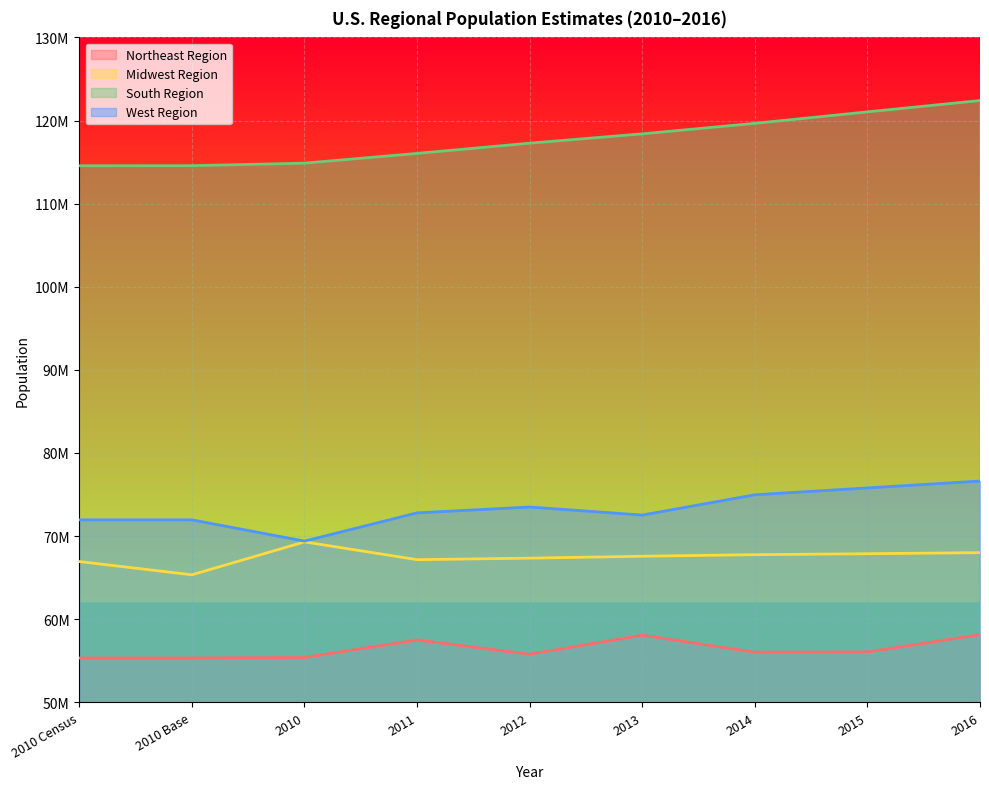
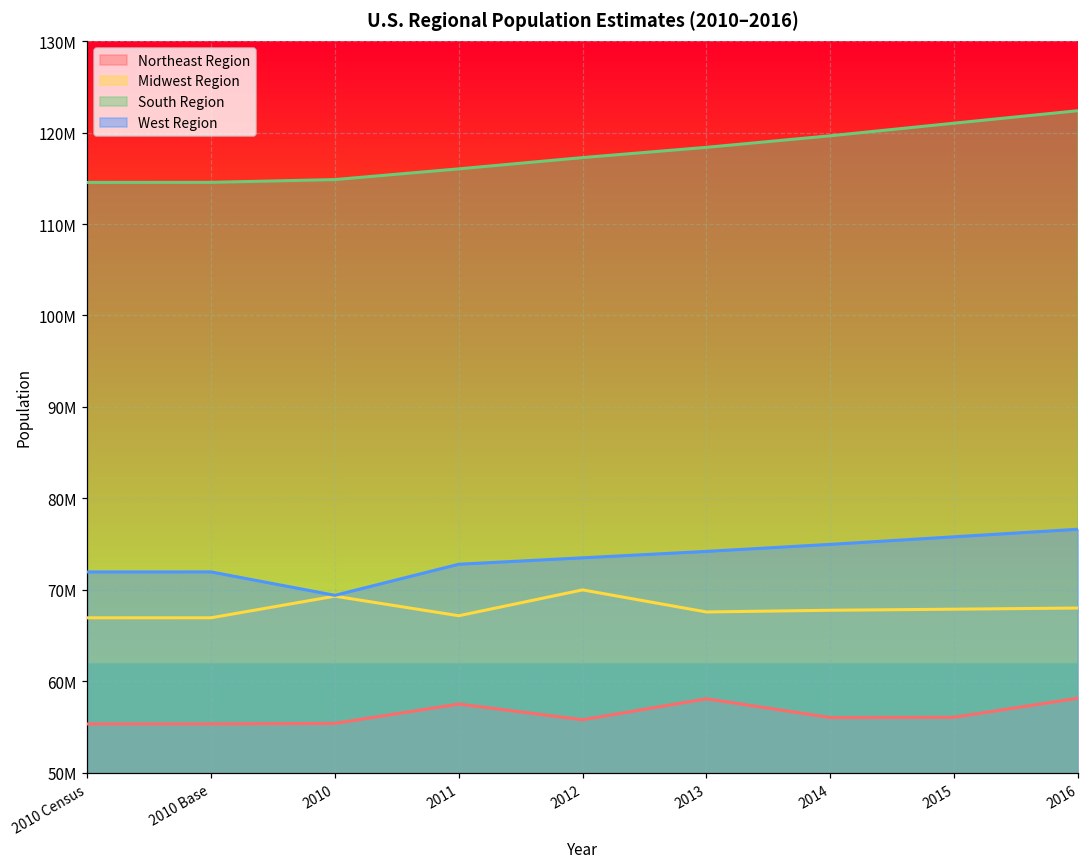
  {
    "Northeast Region": {
      "2010 Census": 55000000,
      "2010 Base": 55000000,
      "2010": 55000000,
      "2011": 57000000,
      "2012": 56000000,
      "2013": 58000000,
      "2014": 56000000,
      "2015": 56000000,
      "2016": 58000000
    },
    "Midwest Region": {
      "2010 Census": 67000000,
-     "2010 Base": 65000000,
+     "2010 Base": 67000000,
      "2011": 67000000,
-     "2012": 67000000,
+     "2012": 70000000,
      "2013": 68000000,
      "2014": 68000000,
      "2015": 68000000,
      "2016": 68000000
    },
    "South Region": {
      "2010 Census": 115000000,
      "2010 Base": 115000000,
      "2010": 115000000,
      "2011": 116000000,
      "2012": 117000000,
      "2013": 118000000,
      "2014": 120000000,
      "2015": 121000000,
      "2016": 122000000
    },
    "West Region": {
      "2010 Census": 72000000,
      "2010 Base": 72000000,
      "2011": 73000000,
      "2012": 73000000,
-     "2013": 73000000,
+     "2013": 74000000,
      "2014": 75000000,
      "2015": 76000000,
      "2016": 77000000
    }
  }
